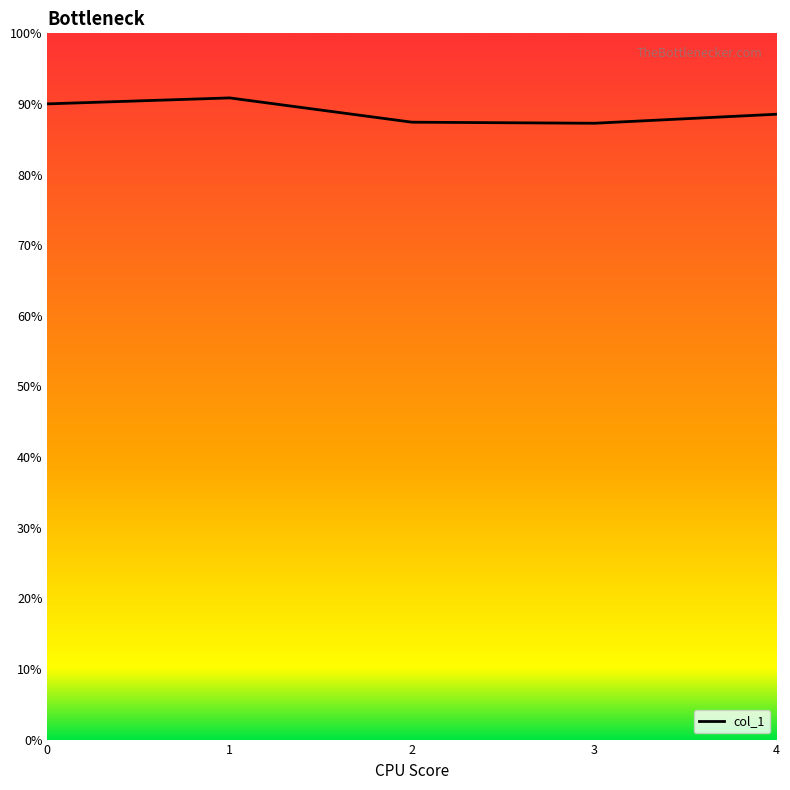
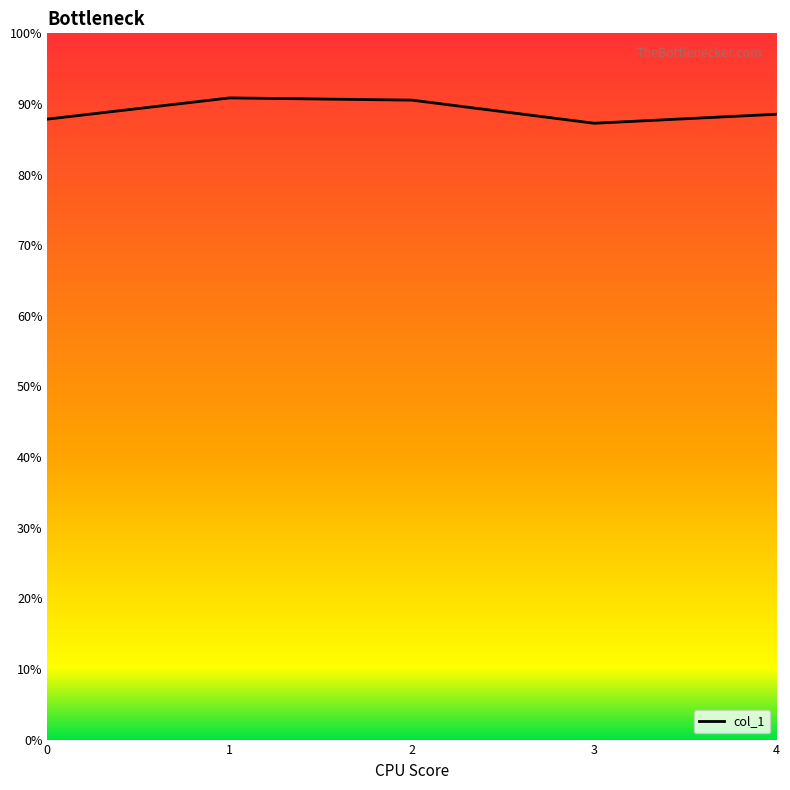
  {
-   "0": "90%",
+   "0": "88%",
    "1": "91%",
-   "2": "87%",
+   "2": "91%",
    "3": "87%",
    "4": "89%"
  }
